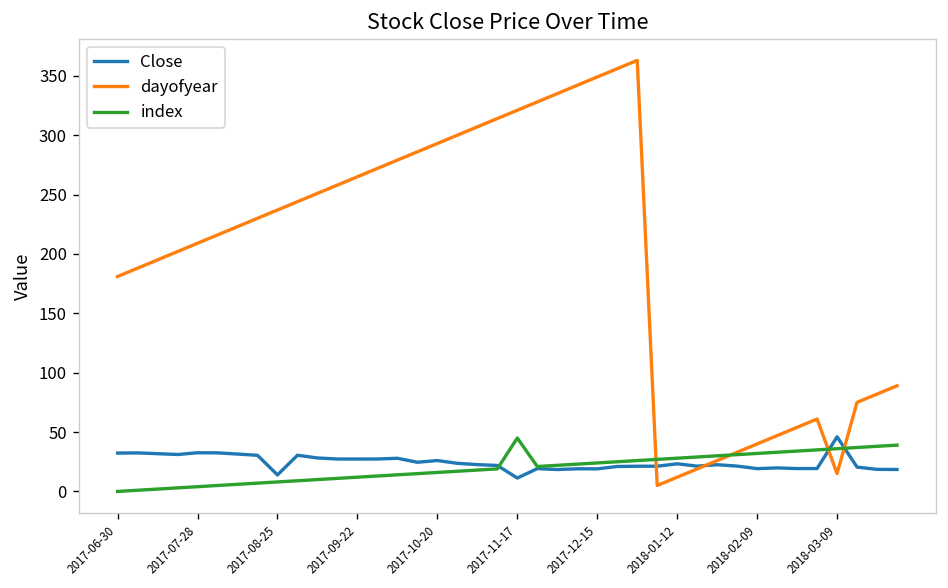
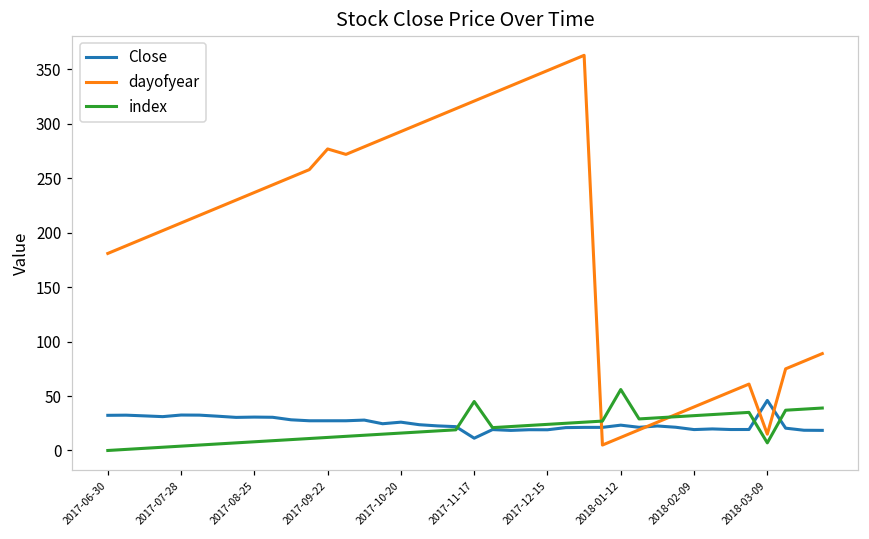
  {
    "Close": {
      "2017-06-30": 30,
      "2017-07-28": 30,
-     "2017-08-25": 10,
+     "2017-08-25": 30,
      "2017-09-22": 30,
      "2017-10-20": 30,
      "2017-11-17": 10,
      "2017-12-15": 20,
      "2018-01-12": 20,
      "2018-02-09": 20,
      "2018-03-09": 50
    },
    "dayofyear": {
      "2017-06-30": 180,
      "2017-07-28": 210,
      "2017-08-25": 240,
-     "2017-09-22": 270,
+     "2017-09-22": 280,
      "2017-10-20": 290,
      "2017-11-17": 320,
      "2017-12-15": 350,
      "2018-01-12": 10,
      "2018-02-09": 40,
      "2018-03-09": 20
    },
    "index": {
      "2017-06-30": 0,
      "2017-07-28": 0,
      "2017-08-25": 10,
      "2017-09-22": 10,
      "2017-10-20": 20,
      "2017-11-17": 50,
      "2017-12-15": 20,
-     "2018-01-12": 30,
+     "2018-01-12": 60,
      "2018-02-09": 30,
-     "2018-03-09": 40
+     "2018-03-09": 10
    }
  }
